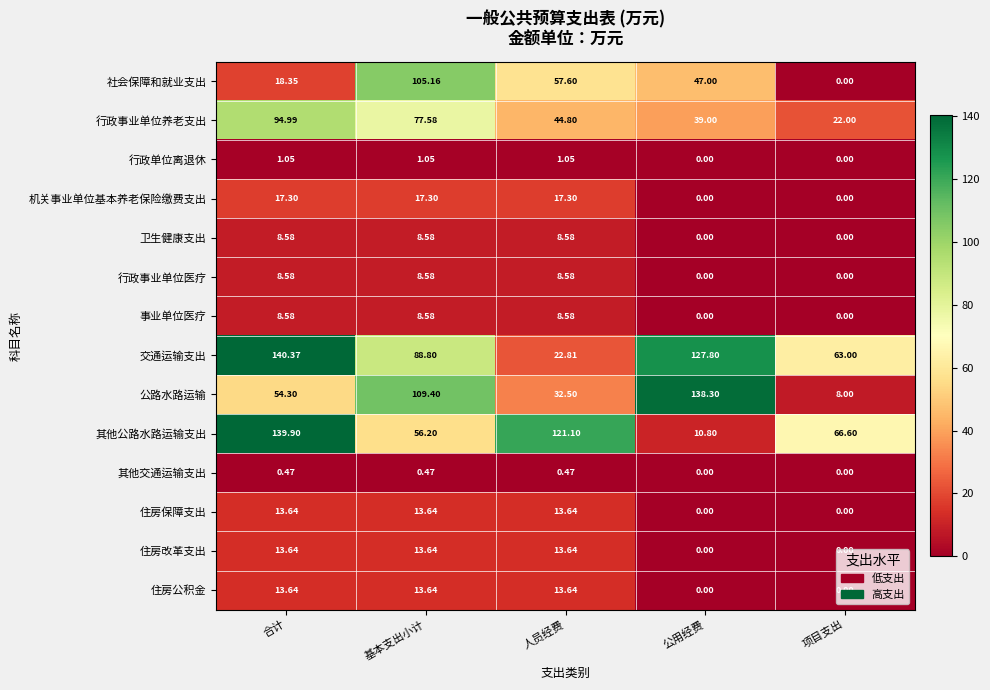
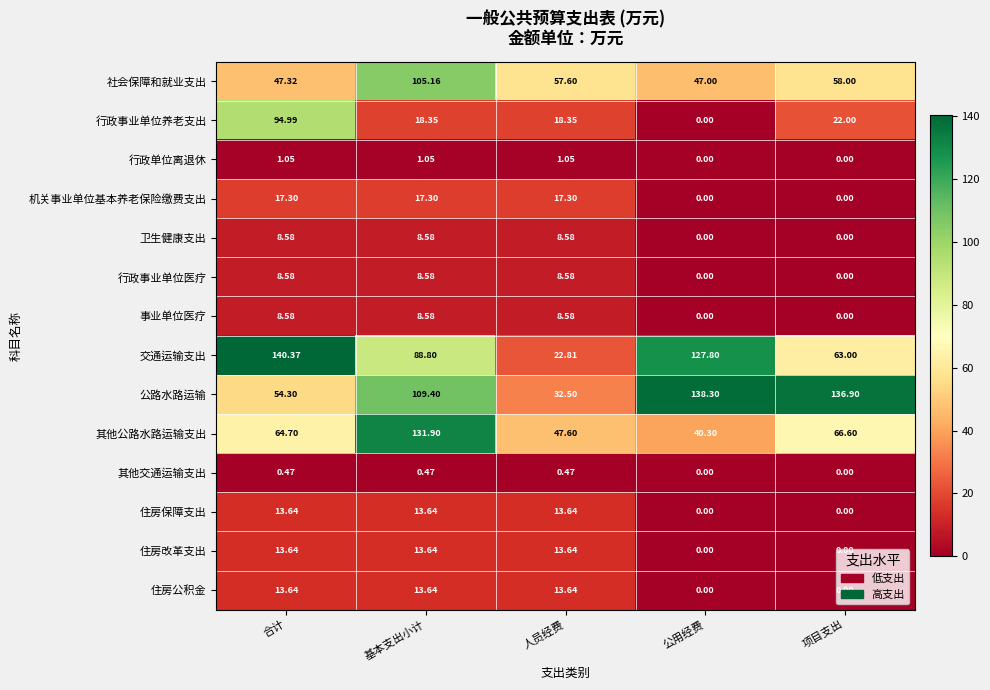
  {
    "社会保障和就业支出": {
-     "合计": 18.35,
+     "合计": 47.32,
      "基本支出小计": 105.16,
      "人员经费": 57.60,
      "公用经费": 47.00,
-     "项目支出": 0.00
+     "项目支出": 58.00
    },
    "行政事业单位养老支出": {
      "合计": 94.99,
-     "基本支出小计": 77.58,
-     "人员经费": 44.80,
-     "公用经费": 39.00,
+     "基本支出小计": 18.35,
+     "人员经费": 18.35,
+     "公用经费": 0.00,
      "项目支出": 22.00
    },
    "行政单位离退休": {
      "合计": 1.05,
      "基本支出小计": 1.05,
      "人员经费": 1.05,
      "公用经费": 0.00,
      "项目支出": 0.00
    },
    "机关事业单位基本养老保险缴费支出": {
      "合计": 17.30,
      "基本支出小计": 17.30,
      "人员经费": 17.30,
      "公用经费": 0.00,
      "项目支出": 0.00
    },
    "卫生健康支出": {
      "合计": 8.58,
      "基本支出小计": 8.58,
      "人员经费": 8.58,
      "公用经费": 0.00,
      "项目支出": 0.00
    },
    "行政事业单位医疗": {
      "合计": 8.58,
      "基本支出小计": 8.58,
      "人员经费": 8.58,
      "公用经费": 0.00,
      "项目支出": 0.00
    },
    "事业单位医疗": {
      "合计": 8.58,
      "基本支出小计": 8.58,
      "人员经费": 8.58,
      "公用经费": 0.00,
      "项目支出": 0.00
    },
    "交通运输支出": {
      "合计": 140.37,
      "基本支出小计": 88.80,
      "人员经费": 22.81,
      "公用经费": 127.80,
      "项目支出": 63.00
    },
    "公路水路运输": {
      "合计": 54.30,
      "基本支出小计": 109.40,
      "人员经费": 32.50,
      "公用经费": 138.30,
-     "项目支出": 8.00
+     "项目支出": 136.90
    },
    "其他公路水路运输支出": {
-     "合计": 139.90,
-     "基本支出小计": 56.20,
-     "人员经费": 121.10,
-     "公用经费": 10.80,
+     "合计": 64.70,
+     "基本支出小计": 131.90,
+     "人员经费": 47.60,
+     "公用经费": 40.30,
      "项目支出": 66.60
    },
    "其他交通运输支出": {
      "合计": 0.47,
      "基本支出小计": 0.47,
      "人员经费": 0.47,
      "公用经费": 0.00,
      "项目支出": 0.00
    },
    "住房保障支出": {
      "合计": 13.64,
      "基本支出小计": 13.64,
      "人员经费": 13.64,
      "公用经费": 0.00,
      "项目支出": 0.00
    },
    "住房改革支出": {
      "合计": 13.64,
      "基本支出小计": 13.64,
      "人员经费": 13.64,
      "公用经费": 0.00
    },
    "住房公积金": {
      "合计": 13.64,
      "基本支出小计": 13.64,
      "人员经费": 13.64,
      "公用经费": 0.00
    }
  }
